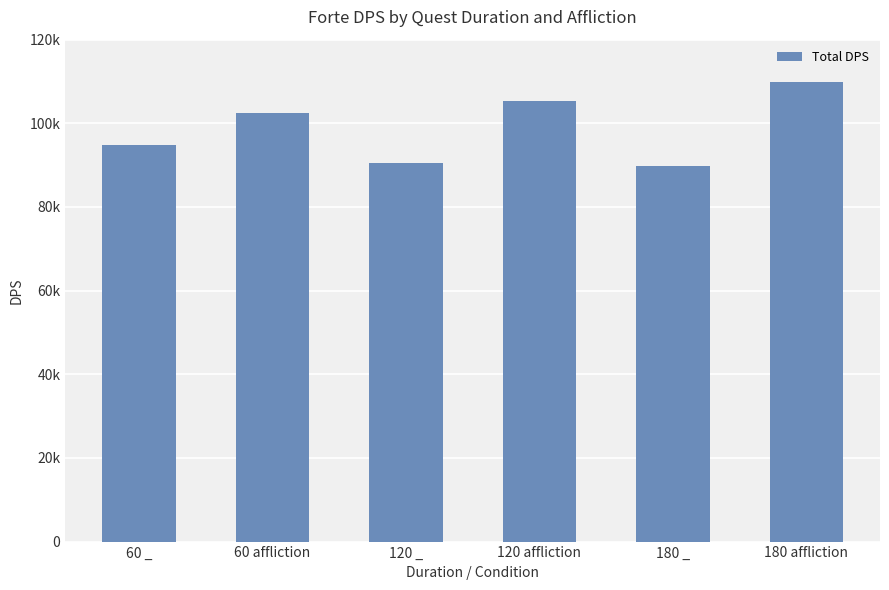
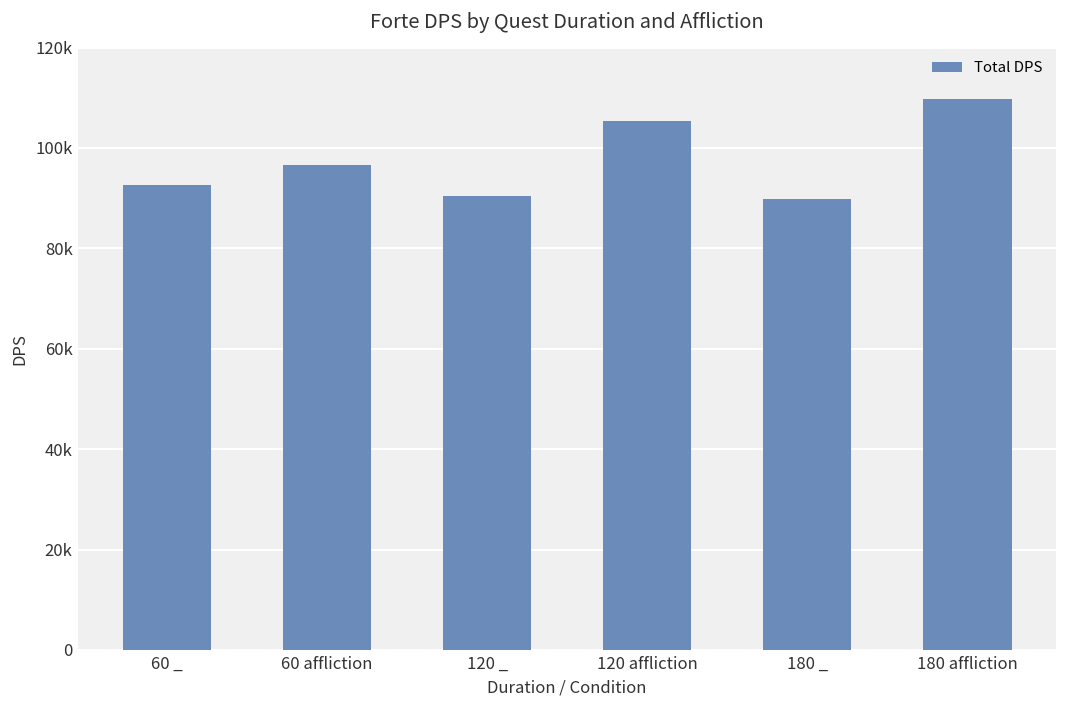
  {
-   "60 _": 95000,
-   "60 affliction": 103000,
+   "60 _": 93000,
+   "60 affliction": 97000,
    "120 _": 90000,
    "120 affliction": 105000,
    "180 _": 90000,
    "180 affliction": 110000
  }
